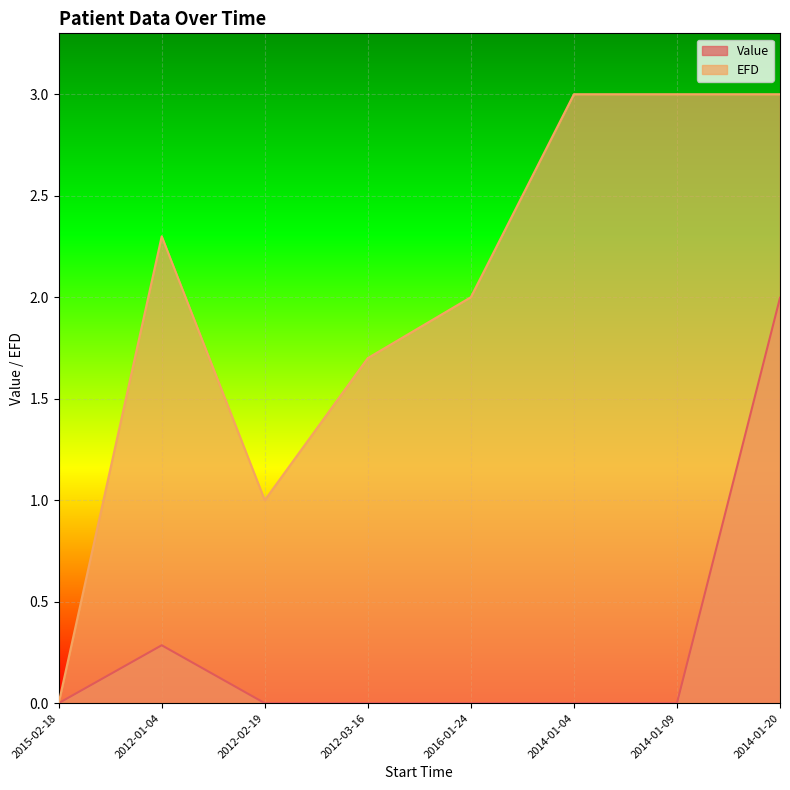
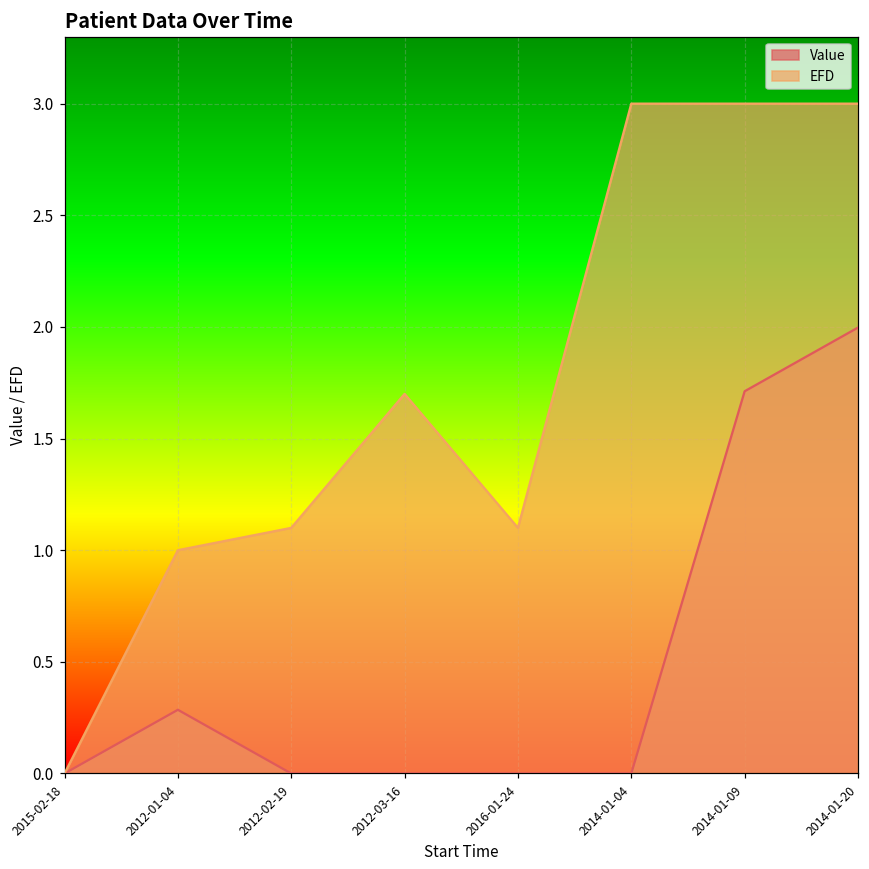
  {
    "Value": {
      "2012-01-04": 0.29,
      "2012-02-19": 0.00,
      "2012-03-16": 0.00,
      "2016-01-24": 0.00,
      "2014-01-04": 0.00,
-     "2014-01-09": 0.00,
+     "2014-01-09": 1.71,
      "2014-01-20": 2.00
    },
    "EFD": {
-     "2012-01-04": 2.3,
-     "2012-02-19": 1.0,
+     "2012-01-04": 1.0,
+     "2012-02-19": 1.1,
      "2012-03-16": 1.7,
-     "2016-01-24": 2.0,
+     "2016-01-24": 1.1,
      "2014-01-04": 3.0,
      "2014-01-09": 3.0,
      "2014-01-20": 3.0
    }
  }
